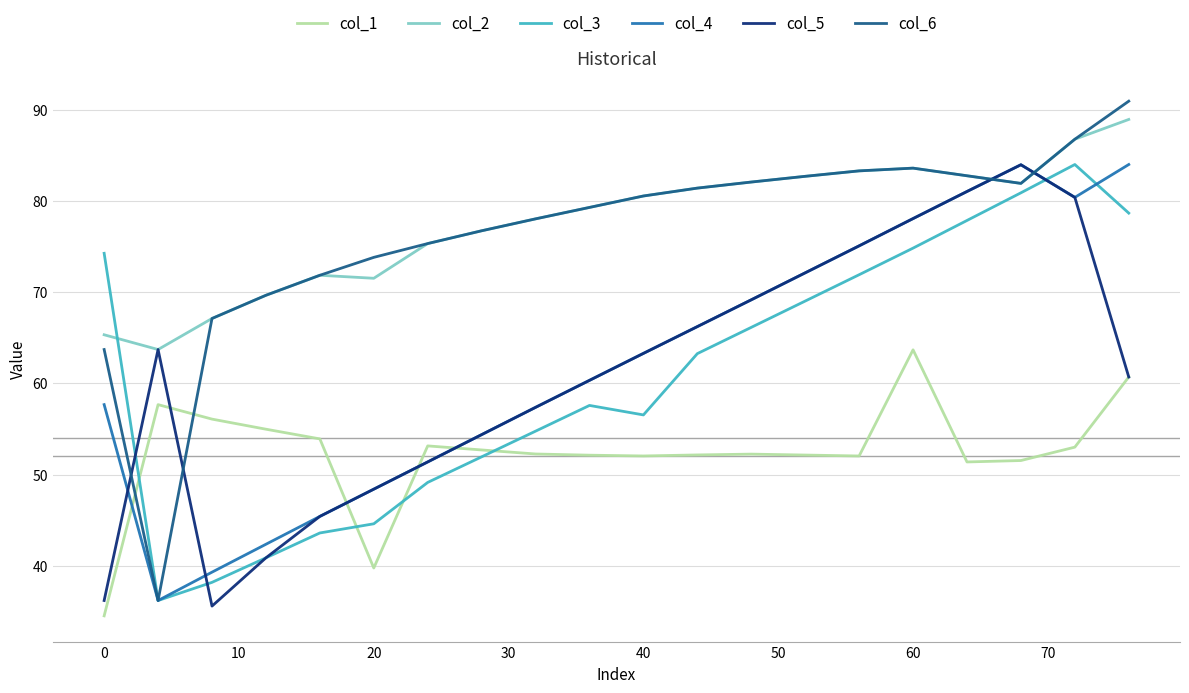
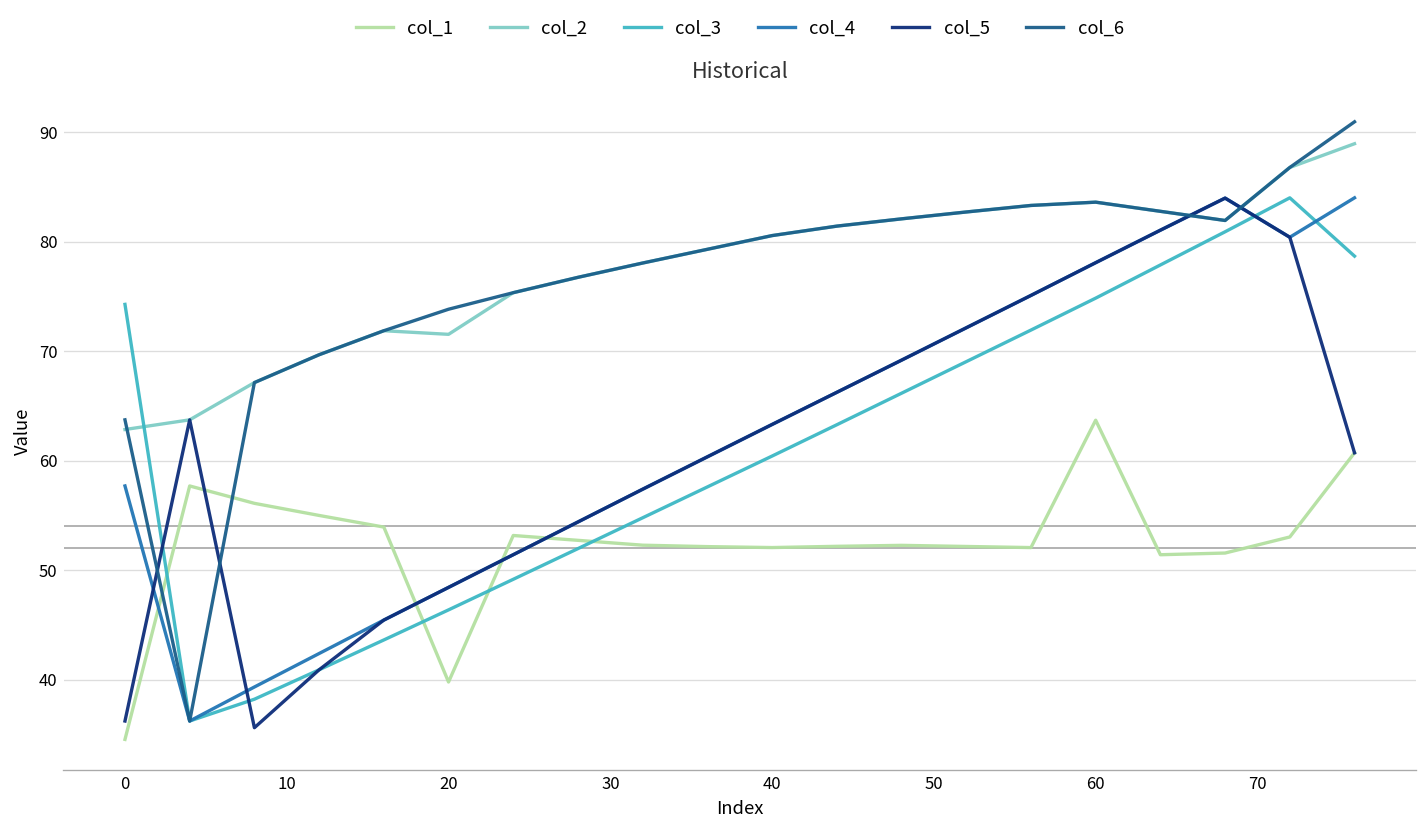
  {
    "col_1": {
      "0": 35,
      "20": 40,
      "40": 52,
      "60": 64
    },
    "col_2": {
-     "0": 65,
+     "0": 63,
      "20": 72
    },
    "col_3": {
      "0": 74,
-     "20": 45,
-     "40": 57,
+     "20": 46,
+     "40": 60,
      "60": 75
    }
  }
